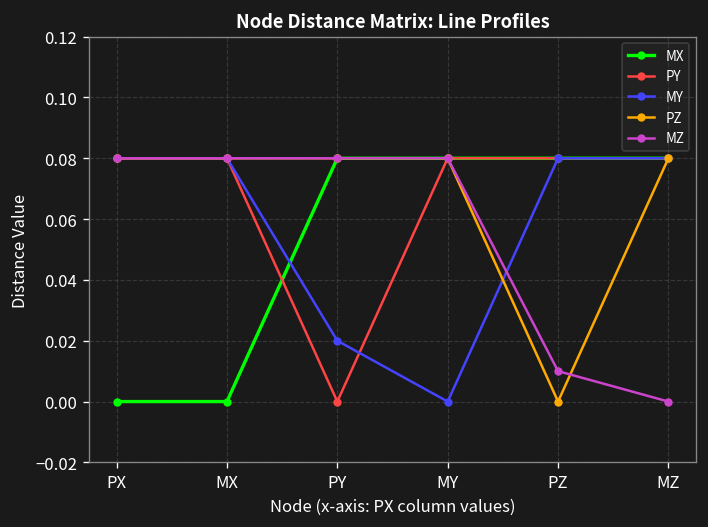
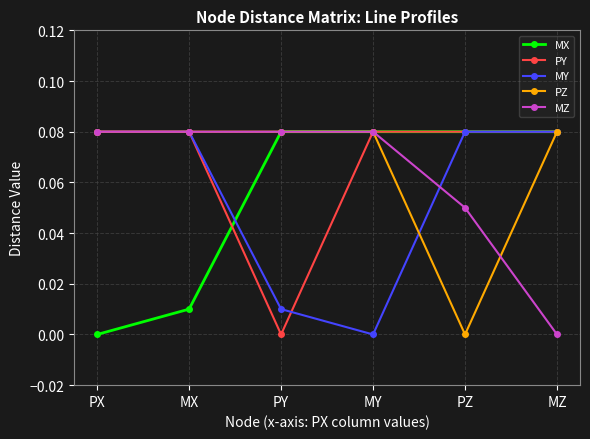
  {
    "MX": {
      "PX": 0.00,
-     "MX": 0.00
+     "MX": 0.01
    },
    "PY": {
      "PY": 0.00
    },
    "MY": {
-     "PY": 0.02,
+     "PY": 0.01,
      "MY": 0.00
    },
    "PZ": {
      "PZ": 0.00
    },
    "MZ": {
-     "PZ": 0.01,
+     "PZ": 0.05,
      "MZ": 0.00
    }
  }
